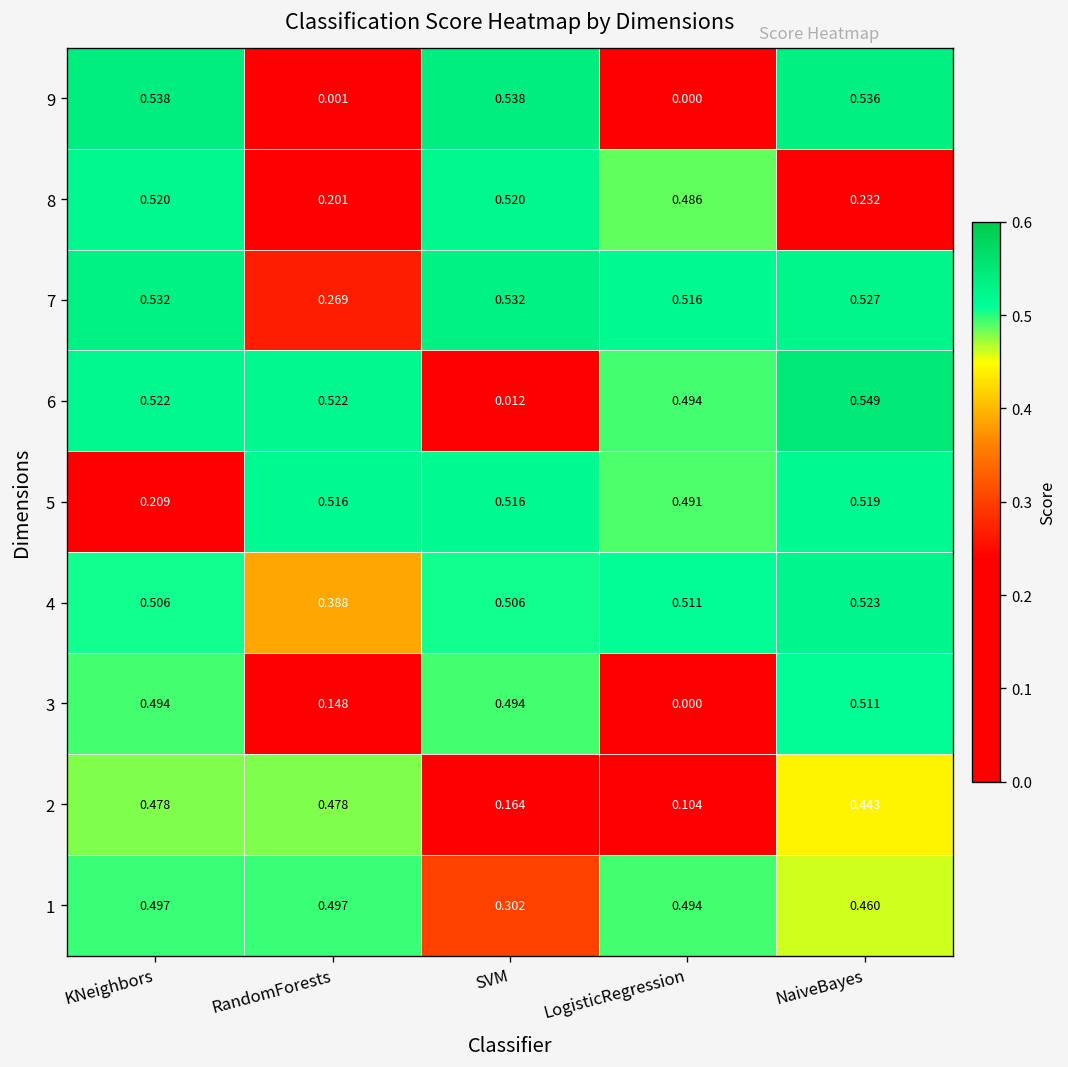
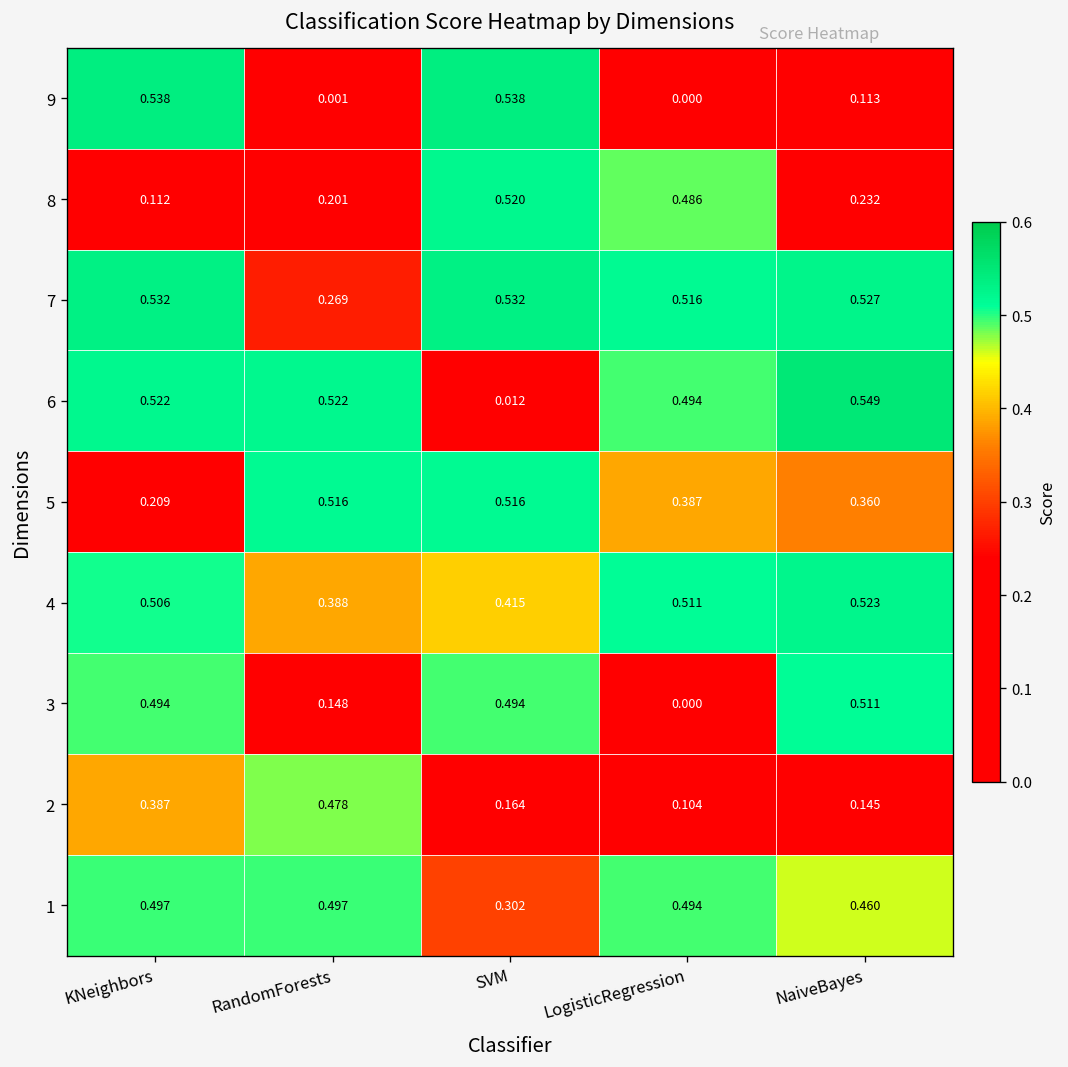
  {
    "9": {
      "KNeighbors": 0.538,
      "RandomForests": 0.001,
      "SVM": 0.538,
      "LogisticRegression": 0.000,
-     "NaiveBayes": 0.536
+     "NaiveBayes": 0.113
    },
    "8": {
-     "KNeighbors": 0.520,
+     "KNeighbors": 0.112,
      "RandomForests": 0.201,
      "SVM": 0.520,
      "LogisticRegression": 0.486,
      "NaiveBayes": 0.232
    },
    "7": {
      "KNeighbors": 0.532,
      "RandomForests": 0.269,
      "SVM": 0.532,
      "LogisticRegression": 0.516,
      "NaiveBayes": 0.527
    },
    "6": {
      "KNeighbors": 0.522,
      "RandomForests": 0.522,
      "SVM": 0.012,
      "LogisticRegression": 0.494,
      "NaiveBayes": 0.549
    },
    "5": {
      "KNeighbors": 0.209,
      "RandomForests": 0.516,
      "SVM": 0.516,
-     "LogisticRegression": 0.491,
-     "NaiveBayes": 0.519
+     "LogisticRegression": 0.387,
+     "NaiveBayes": 0.360
    },
    "4": {
      "KNeighbors": 0.506,
      "RandomForests": 0.388,
-     "SVM": 0.506,
+     "SVM": 0.415,
      "LogisticRegression": 0.511,
      "NaiveBayes": 0.523
    },
    "3": {
      "KNeighbors": 0.494,
      "RandomForests": 0.148,
      "SVM": 0.494,
      "LogisticRegression": 0.000,
      "NaiveBayes": 0.511
    },
    "2": {
-     "KNeighbors": 0.478,
+     "KNeighbors": 0.387,
      "RandomForests": 0.478,
      "SVM": 0.164,
      "LogisticRegression": 0.104,
-     "NaiveBayes": 0.443
+     "NaiveBayes": 0.145
    },
    "1": {
      "KNeighbors": 0.497,
      "RandomForests": 0.497,
      "SVM": 0.302,
      "LogisticRegression": 0.494,
      "NaiveBayes": 0.460
    }
  }
